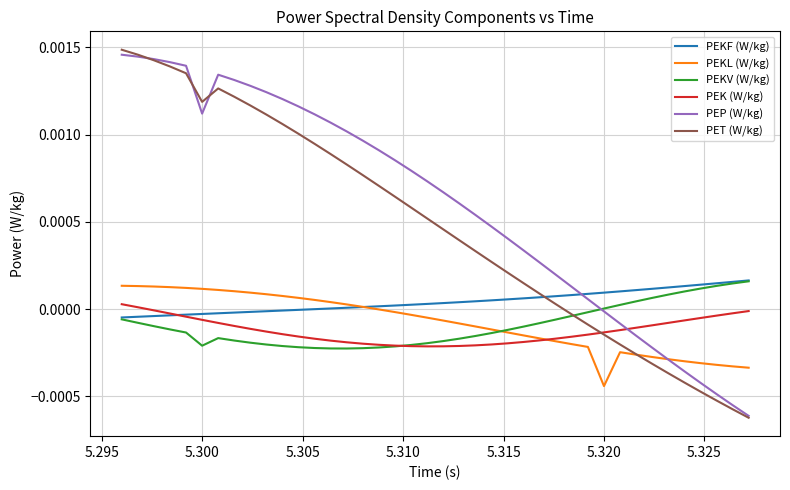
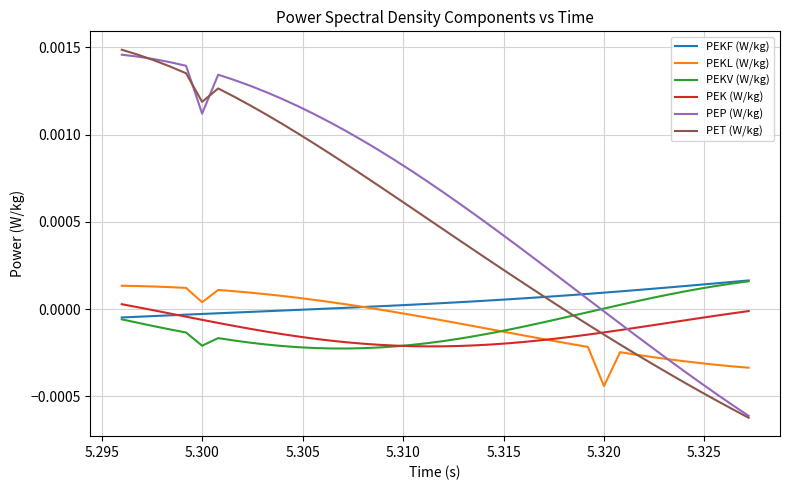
  {
    "PEKF (W/kg)": {
      "5.300": -0.00003,
      "5.320": 0.00009
    },
    "PEKL (W/kg)": {
-     "5.300": 0.00012,
+     "5.300": 0.00004,
      "5.320": -0.00044
    },
    "PEKV (W/kg)": {
      "5.300": -0.00021,
      "5.320": 0.00000
    },
    "PEK (W/kg)": {
      "5.300": -0.00006
    },
    "PEP (W/kg)": {
      "5.300": 0.00112,
      "5.320": -0.00001
    },
    "PET (W/kg)": {
      "5.300": 0.00119
    }
  }
